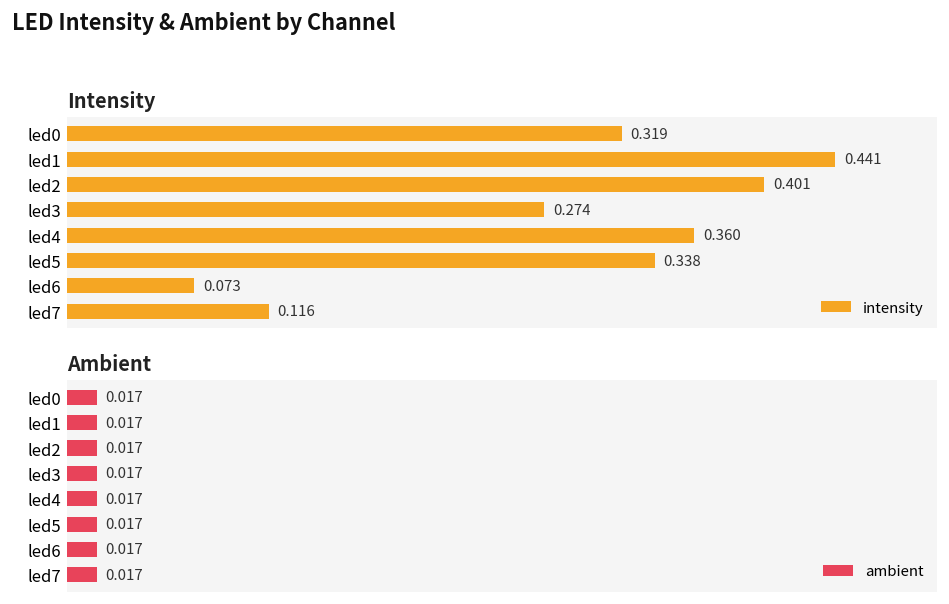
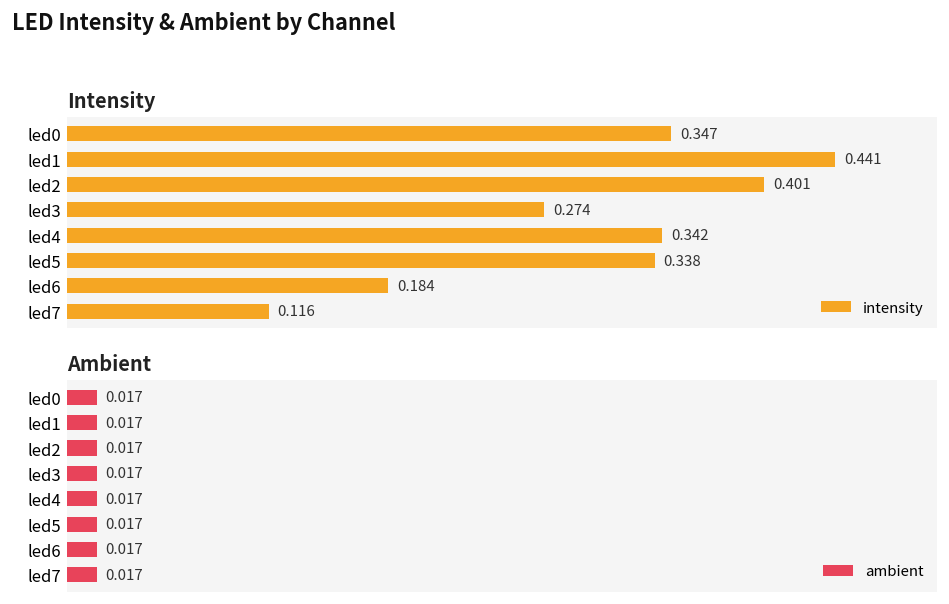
  {
    "Intensity": {
-     "led0": 0.319,
+     "led0": 0.347,
      "led1": 0.441,
      "led2": 0.401,
      "led3": 0.274,
-     "led4": 0.360,
+     "led4": 0.342,
      "led5": 0.338,
-     "led6": 0.073,
+     "led6": 0.184,
      "led7": 0.116
    },
    "Ambient": {
      "led0": 0.017,
      "led1": 0.017,
      "led2": 0.017,
      "led3": 0.017,
      "led4": 0.017,
      "led5": 0.017,
      "led6": 0.017,
      "led7": 0.017
    }
  }
